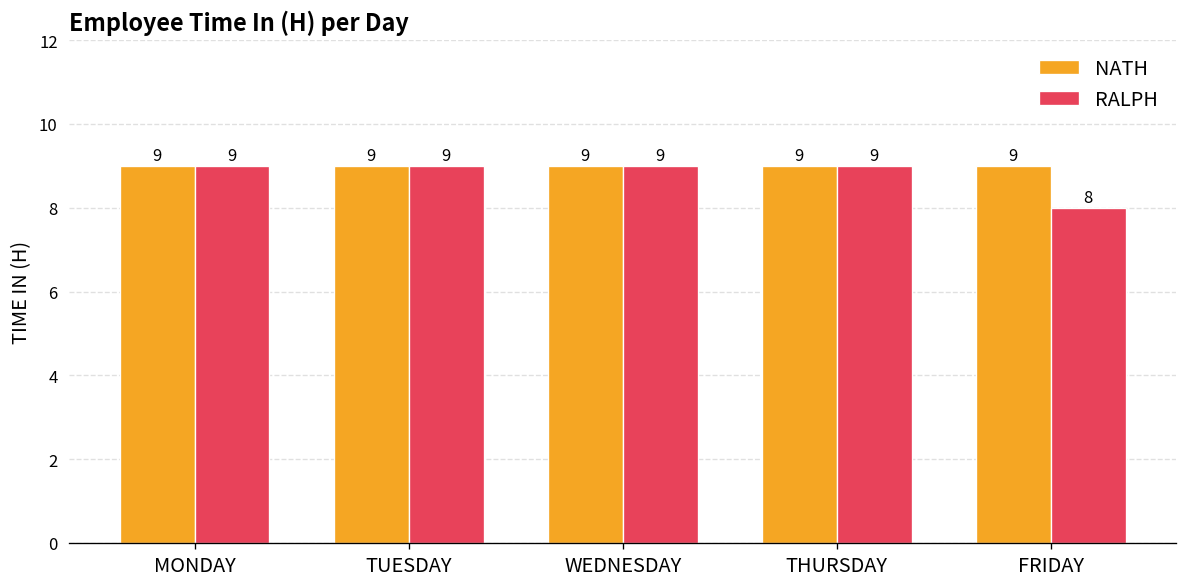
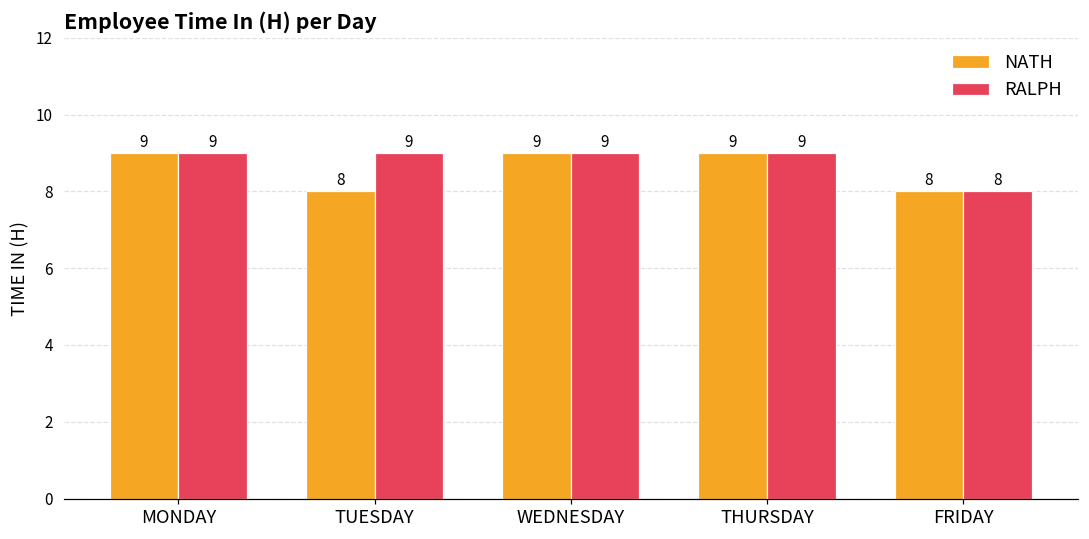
  {
    "NATH": {
      "MONDAY": 9,
-     "TUESDAY": 9,
+     "TUESDAY": 8,
      "WEDNESDAY": 9,
      "THURSDAY": 9,
-     "FRIDAY": 9
+     "FRIDAY": 8
    },
    "RALPH": {
      "MONDAY": 9,
      "TUESDAY": 9,
      "WEDNESDAY": 9,
      "THURSDAY": 9,
      "FRIDAY": 8
    }
  }
